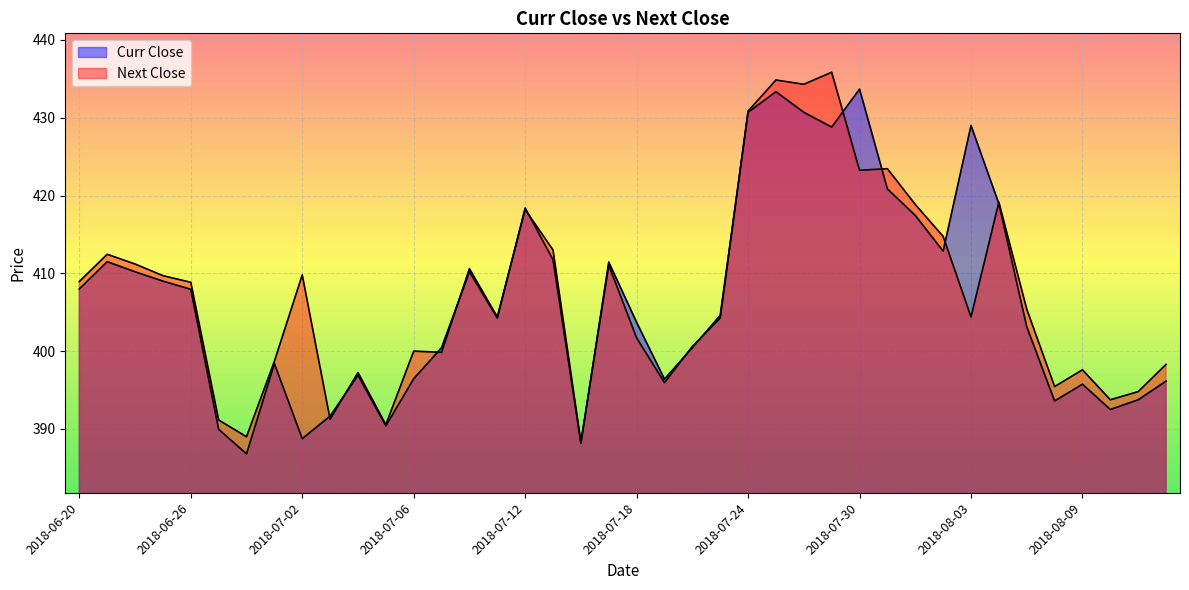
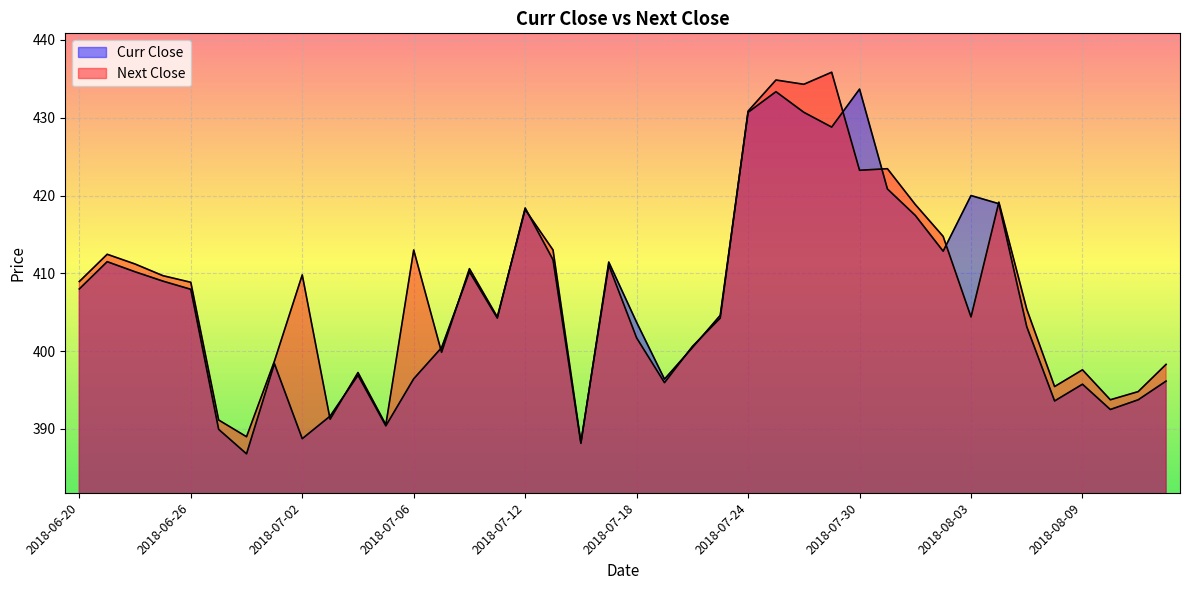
  {
    "Curr Close": {
      "2018-06-20": 408,
      "2018-06-26": 408,
      "2018-07-02": 389,
      "2018-07-06": 396,
      "2018-07-18": 404,
      "2018-07-30": 434,
-     "2018-08-03": 429,
+     "2018-08-03": 420,
      "2018-08-09": 396
    },
    "Next Close": {
      "2018-06-20": 409,
      "2018-06-26": 409,
      "2018-07-02": 410,
-     "2018-07-06": 400,
+     "2018-07-06": 413,
      "2018-07-18": 402,
      "2018-07-30": 423,
      "2018-08-03": 404,
      "2018-08-09": 398
    }
  }
